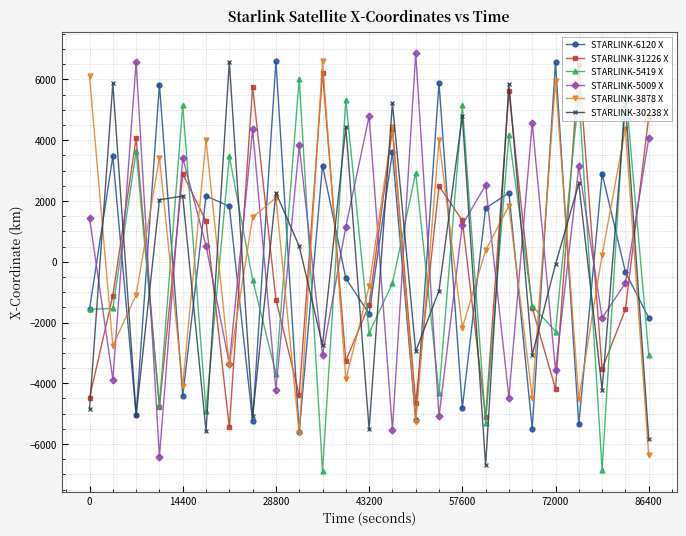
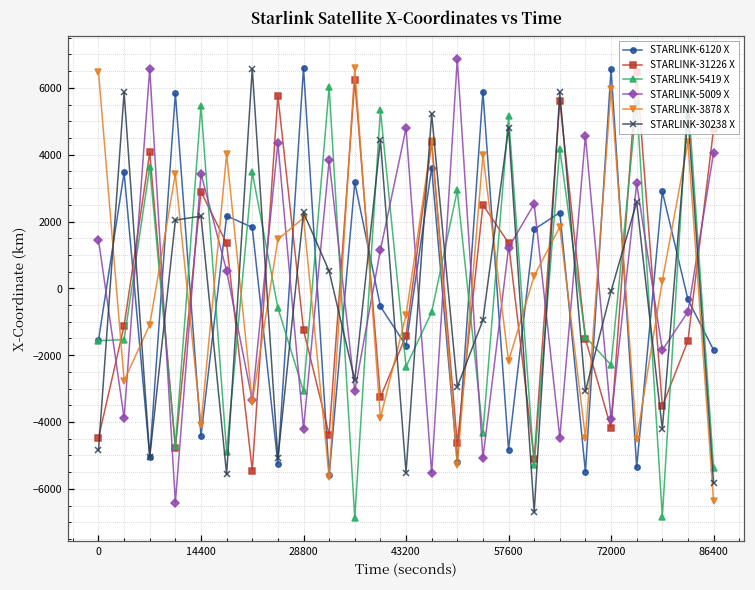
  {
    "STARLINK-6120 X": {
      "14400": -4400,
      "28800": 6600,
      "43200": -1700,
      "57600": -4800,
      "72000": 6600,
      "86400": -1800
    },
    "STARLINK-31226 X": {
      "0": -4500,
      "14400": 2900,
      "28800": -1200,
      "43200": -1400,
      "57600": 1400,
      "72000": -4200
    },
    "STARLINK-5419 X": {
-     "14400": 5200,
-     "28800": -3700,
+     "14400": 5500,
+     "28800": -3100,
      "43200": -2300,
      "57600": 5100,
      "72000": -2300,
-     "86400": -3100
+     "86400": -5400
    },
    "STARLINK-5009 X": {
      "0": 1500,
      "14400": 3400,
      "28800": -4200,
      "43200": 4800,
      "57600": 1200,
-     "72000": -3600,
+     "72000": -3900,
      "86400": 4100
    },
    "STARLINK-3878 X": {
-     "0": 6100,
+     "0": 6500,
      "14400": -4100,
      "28800": 2100,
      "43200": -800,
      "57600": -2200,
      "72000": 6000,
      "86400": -6400
    },
    "STARLINK-30238 X": {
      "0": -4900,
      "14400": 2200,
      "28800": 2300,
      "43200": -5500,
      "57600": 4800,
      "72000": -100,
      "86400": -5800
    }
  }
